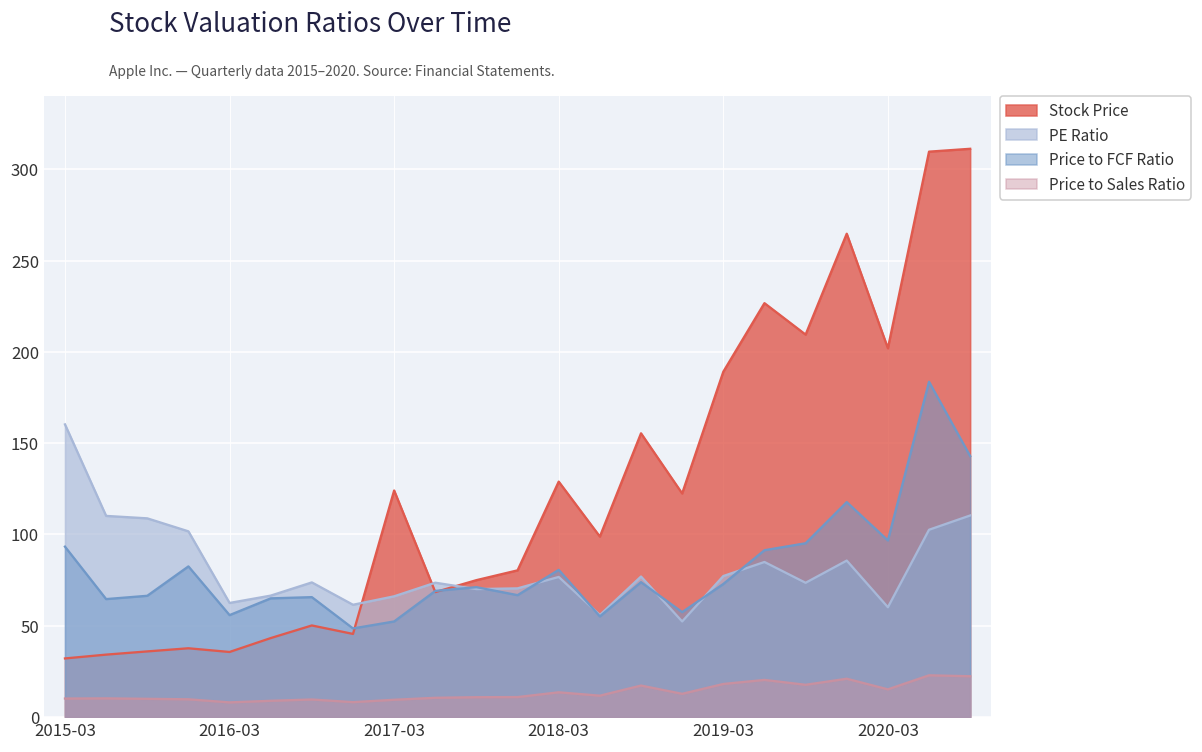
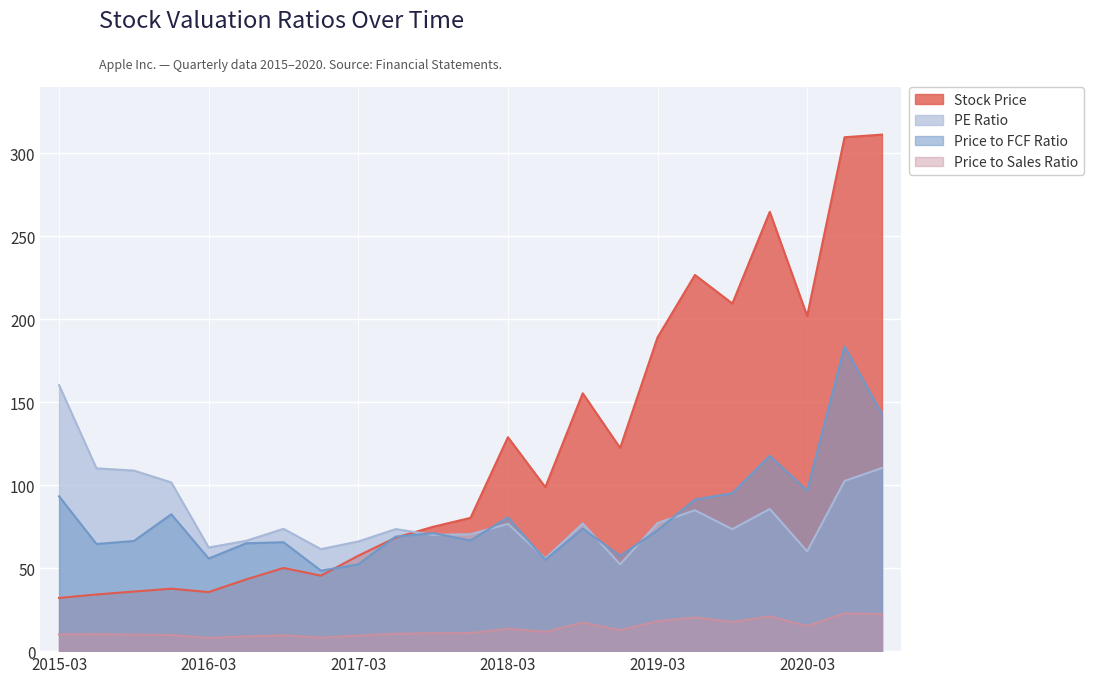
  {
    "Stock Price": {
      "2015-03": 32,
      "2016-03": 36,
-     "2017-03": 124,
+     "2017-03": 58,
      "2018-03": 129,
      "2019-03": 189,
      "2020-03": 202
    }
  }
